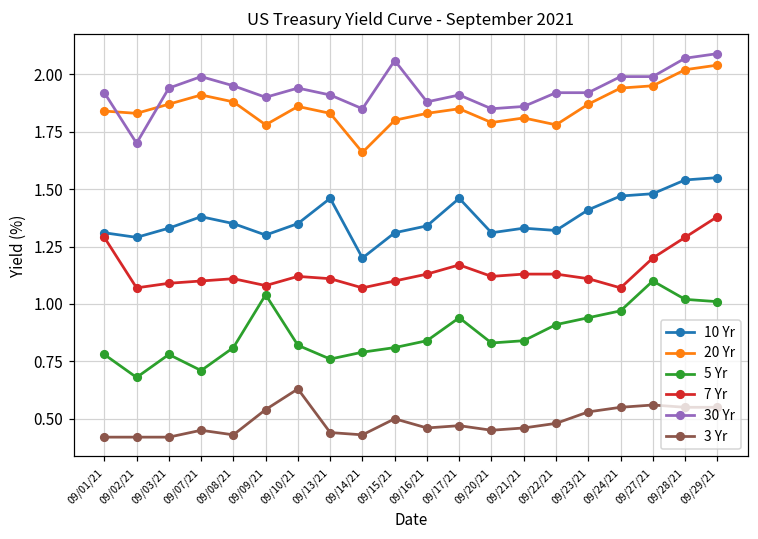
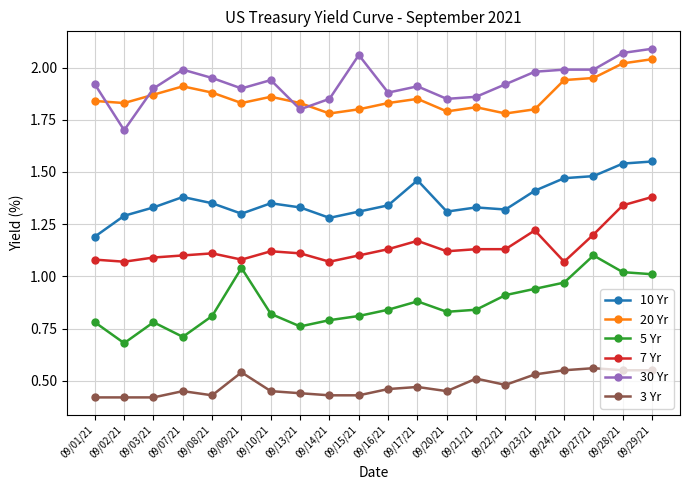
  {
    "10 Yr": {
-     "09/01/21": 1.31,
+     "09/01/21": 1.19,
      "09/02/21": 1.29,
      "09/03/21": 1.33,
      "09/07/21": 1.38,
      "09/08/21": 1.35,
      "09/09/21": 1.30,
      "09/10/21": 1.35,
-     "09/13/21": 1.46,
-     "09/14/21": 1.20,
+     "09/13/21": 1.33,
+     "09/14/21": 1.28,
      "09/15/21": 1.31,
      "09/16/21": 1.34,
      "09/17/21": 1.46,
      "09/20/21": 1.31,
      "09/21/21": 1.33,
      "09/22/21": 1.32,
      "09/23/21": 1.41,
      "09/24/21": 1.47,
      "09/27/21": 1.48,
      "09/28/21": 1.54,
      "09/29/21": 1.55
    },
    "20 Yr": {
      "09/01/21": 1.84,
      "09/02/21": 1.83,
      "09/03/21": 1.87,
      "09/07/21": 1.91,
      "09/08/21": 1.88,
-     "09/09/21": 1.78,
+     "09/09/21": 1.83,
      "09/10/21": 1.86,
      "09/13/21": 1.83,
-     "09/14/21": 1.66,
+     "09/14/21": 1.78,
      "09/15/21": 1.80,
      "09/16/21": 1.83,
      "09/17/21": 1.85,
      "09/20/21": 1.79,
      "09/21/21": 1.81,
      "09/22/21": 1.78,
-     "09/23/21": 1.87,
+     "09/23/21": 1.80,
      "09/24/21": 1.94,
      "09/27/21": 1.95,
      "09/28/21": 2.02,
      "09/29/21": 2.04
    },
    "5 Yr": {
      "09/01/21": 0.78,
      "09/02/21": 0.68,
      "09/03/21": 0.78,
      "09/07/21": 0.71,
      "09/08/21": 0.81,
      "09/09/21": 1.04,
      "09/10/21": 0.82,
      "09/13/21": 0.76,
      "09/14/21": 0.79,
      "09/15/21": 0.81,
      "09/16/21": 0.84,
-     "09/17/21": 0.94,
+     "09/17/21": 0.88,
      "09/20/21": 0.83,
      "09/21/21": 0.84,
      "09/22/21": 0.91,
      "09/23/21": 0.94,
      "09/24/21": 0.97,
      "09/27/21": 1.10,
      "09/28/21": 1.02,
      "09/29/21": 1.01
    },
    "7 Yr": {
-     "09/01/21": 1.29,
+     "09/01/21": 1.08,
      "09/02/21": 1.07,
      "09/03/21": 1.09,
      "09/07/21": 1.10,
      "09/08/21": 1.11,
      "09/09/21": 1.08,
      "09/10/21": 1.12,
      "09/13/21": 1.11,
      "09/14/21": 1.07,
      "09/15/21": 1.10,
      "09/16/21": 1.13,
      "09/17/21": 1.17,
      "09/20/21": 1.12,
      "09/21/21": 1.13,
      "09/22/21": 1.13,
-     "09/23/21": 1.11,
+     "09/23/21": 1.22,
      "09/24/21": 1.07,
      "09/27/21": 1.20,
-     "09/28/21": 1.29,
+     "09/28/21": 1.34,
      "09/29/21": 1.38
    },
    "30 Yr": {
      "09/01/21": 1.92,
      "09/02/21": 1.70,
-     "09/03/21": 1.94,
+     "09/03/21": 1.90,
      "09/07/21": 1.99,
      "09/08/21": 1.95,
      "09/09/21": 1.90,
      "09/10/21": 1.94,
-     "09/13/21": 1.91,
+     "09/13/21": 1.80,
      "09/14/21": 1.85,
      "09/15/21": 2.06,
      "09/16/21": 1.88,
      "09/17/21": 1.91,
      "09/20/21": 1.85,
      "09/21/21": 1.86,
      "09/22/21": 1.92,
-     "09/23/21": 1.92,
+     "09/23/21": 1.98,
      "09/24/21": 1.99,
      "09/27/21": 1.99,
      "09/28/21": 2.07,
      "09/29/21": 2.09
    },
    "3 Yr": {
      "09/01/21": 0.42,
      "09/02/21": 0.42,
      "09/03/21": 0.42,
      "09/07/21": 0.45,
      "09/08/21": 0.43,
      "09/09/21": 0.54,
-     "09/10/21": 0.63,
+     "09/10/21": 0.45,
      "09/13/21": 0.44,
      "09/14/21": 0.43,
-     "09/15/21": 0.50,
+     "09/15/21": 0.43,
      "09/16/21": 0.46,
      "09/17/21": 0.47,
      "09/20/21": 0.45,
-     "09/21/21": 0.46,
+     "09/21/21": 0.51,
      "09/22/21": 0.48,
      "09/23/21": 0.53,
      "09/24/21": 0.55,
      "09/27/21": 0.56
    }
  }
